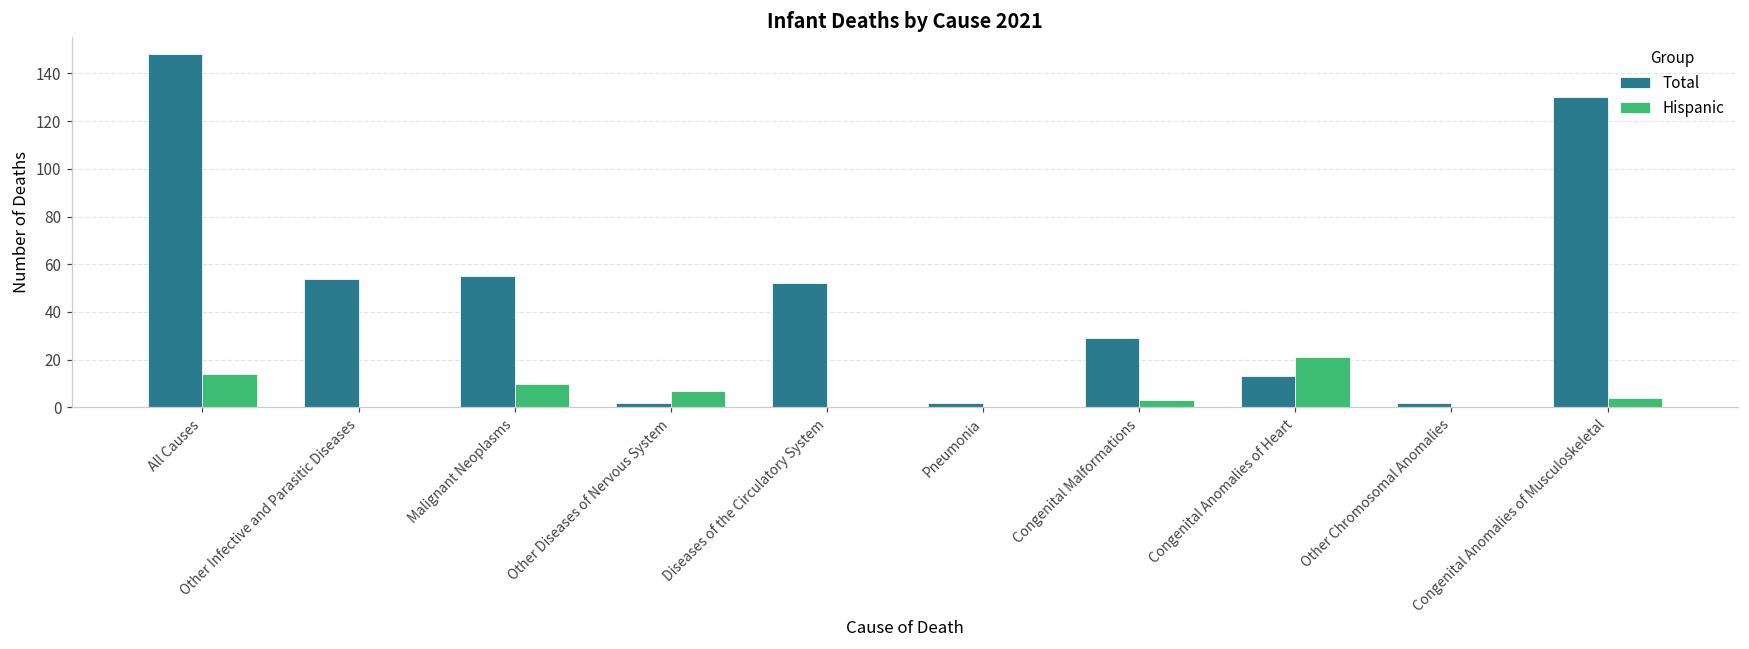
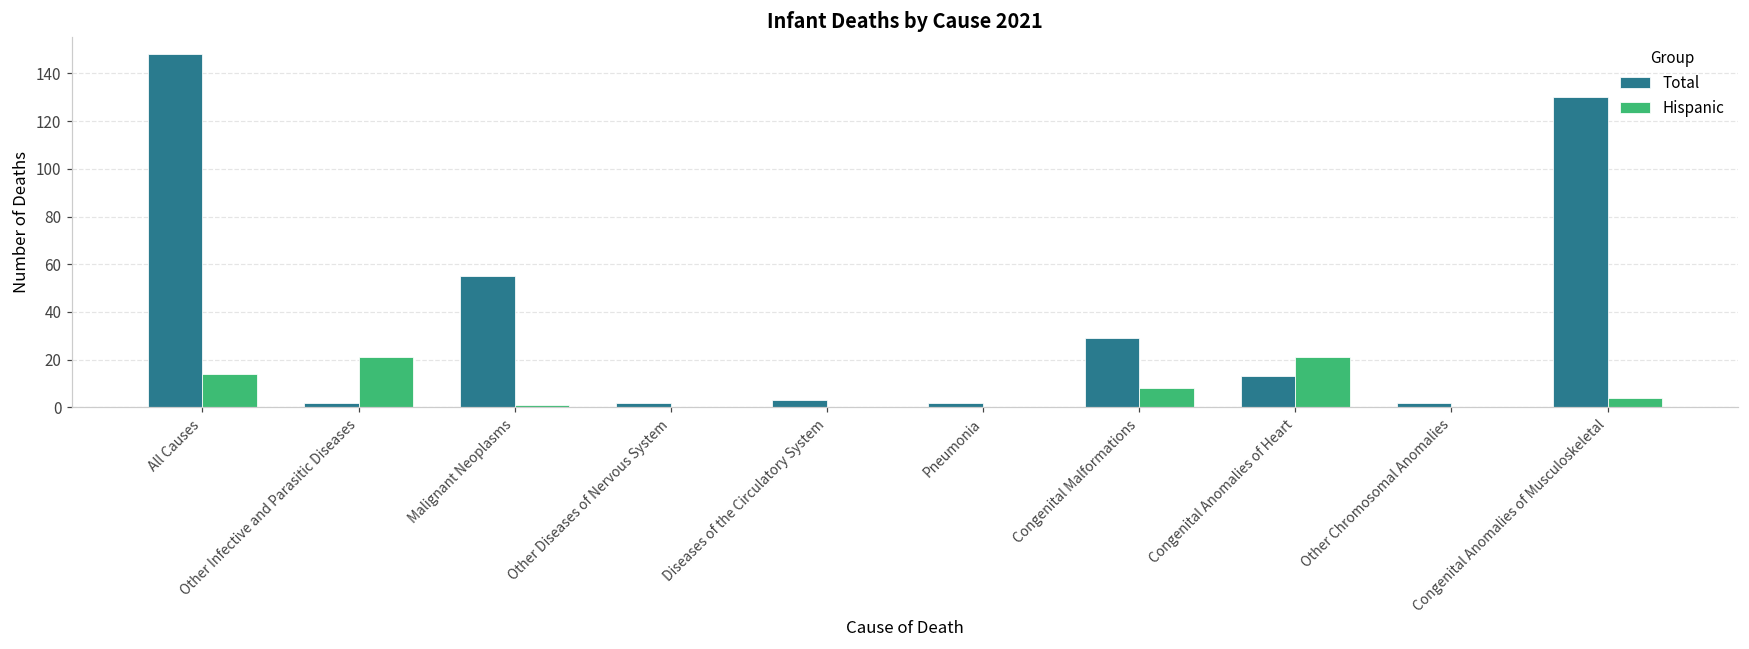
  {
    "Total": {
      "All Causes": 148,
-     "Other Infective and Parasitic Diseases": 54,
+     "Other Infective and Parasitic Diseases": 2,
      "Malignant Neoplasms": 55,
      "Other Diseases of Nervous System": 2,
-     "Diseases of the Circulatory System": 52,
+     "Diseases of the Circulatory System": 3,
      "Pneumonia": 2,
      "Congenital Malformations": 29,
      "Congenital Anomalies of Heart": 13,
      "Other Chromosomal Anomalies": 2,
      "Congenital Anomalies of Musculoskeletal": 130
    },
    "Hispanic": {
      "All Causes": 14,
-     "Other Infective and Parasitic Diseases": 0,
-     "Malignant Neoplasms": 10,
-     "Other Diseases of Nervous System": 7,
+     "Other Infective and Parasitic Diseases": 21,
+     "Malignant Neoplasms": 1,
+     "Other Diseases of Nervous System": 0,
      "Diseases of the Circulatory System": 0,
      "Pneumonia": 0,
-     "Congenital Malformations": 3,
+     "Congenital Malformations": 8,
      "Congenital Anomalies of Heart": 21,
      "Other Chromosomal Anomalies": 0,
      "Congenital Anomalies of Musculoskeletal": 4
    }
  }
